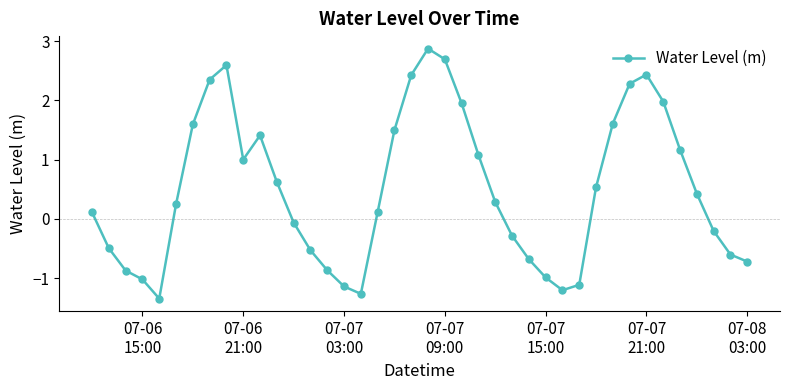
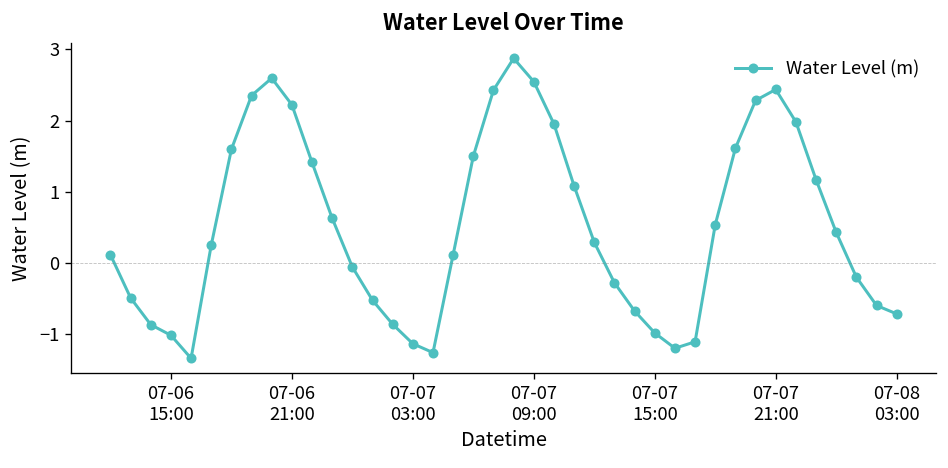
  {
    "07-06 15:00": -1.0,
-   "07-06 21:00": 1.0,
+   "07-06 21:00": 2.2,
    "07-07 03:00": -1.1,
-   "07-07 09:00": 2.7,
+   "07-07 09:00": 2.5,
    "07-07 15:00": -1.0,
    "07-07 21:00": 2.4,
    "07-08 03:00": -0.7
  }
